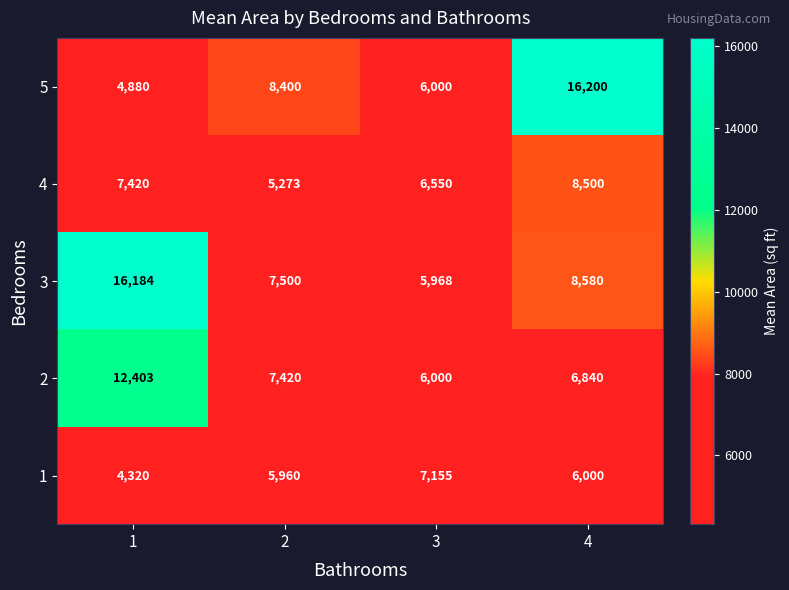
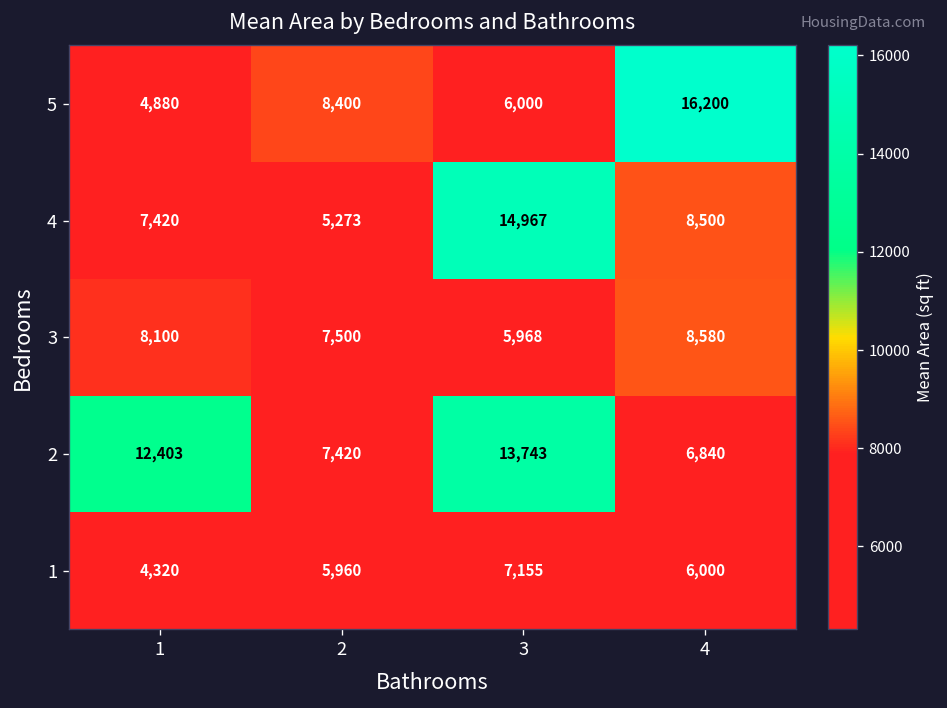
  {
    "5": {
      "1": "4,880",
      "2": "8,400",
      "3": "6,000",
      "4": "16,200"
    },
    "4": {
      "1": "7,420",
      "2": "5,273",
-     "3": "6,550",
+     "3": "14,967",
      "4": "8,500"
    },
    "3": {
-     "1": "16,184",
+     "1": "8,100",
      "2": "7,500",
      "3": "5,968",
      "4": "8,580"
    },
    "2": {
      "1": "12,403",
      "2": "7,420",
-     "3": "6,000",
+     "3": "13,743",
      "4": "6,840"
    },
    "1": {
      "1": "4,320",
      "2": "5,960",
      "3": "7,155",
      "4": "6,000"
    }
  }
